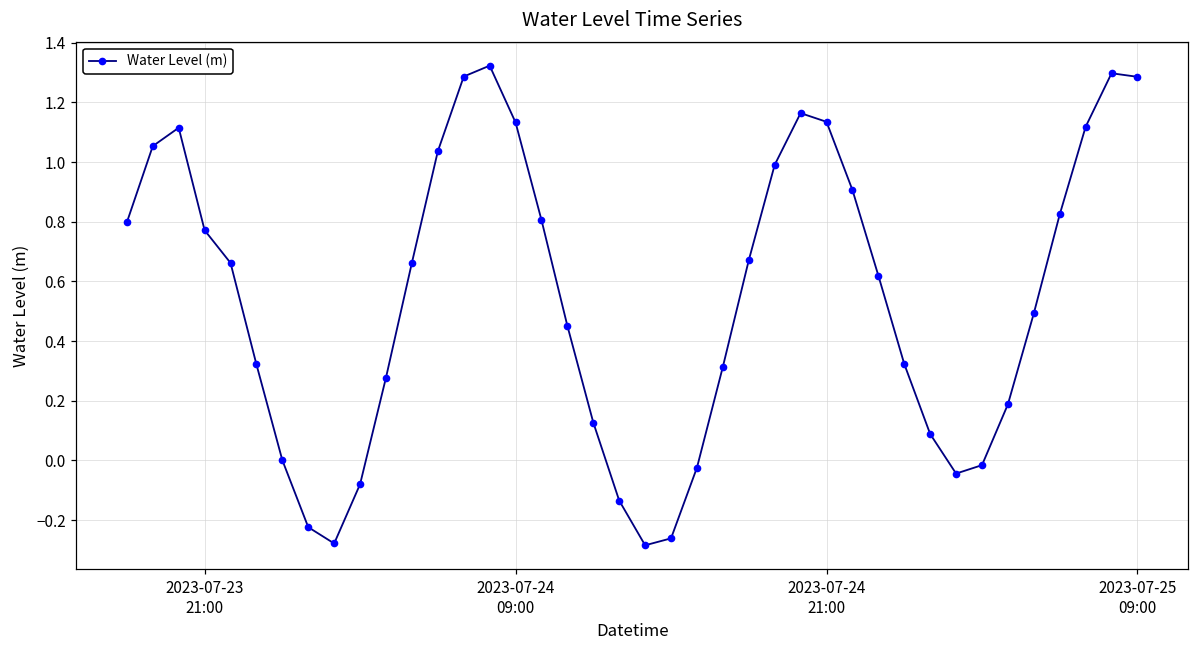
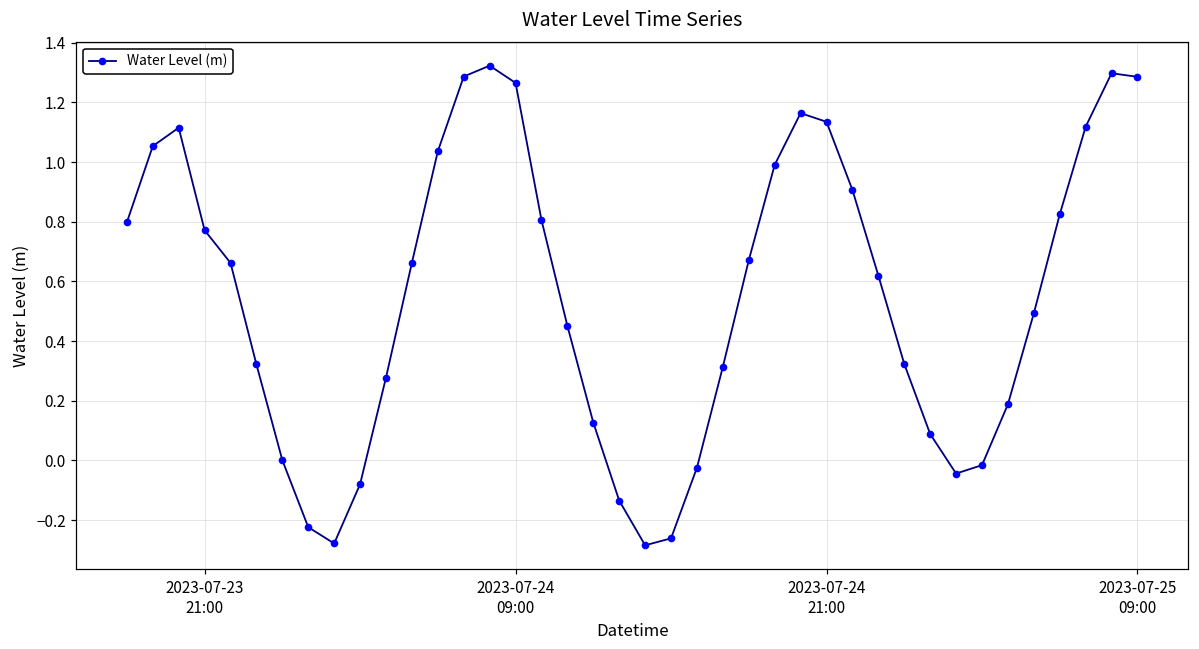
  {
    "2023-07-23 21:00": 0.77,
-   "2023-07-24 09:00": 1.13,
+   "2023-07-24 09:00": 1.27,
    "2023-07-24 21:00": 1.14,
    "2023-07-25 09:00": 1.29
  }
